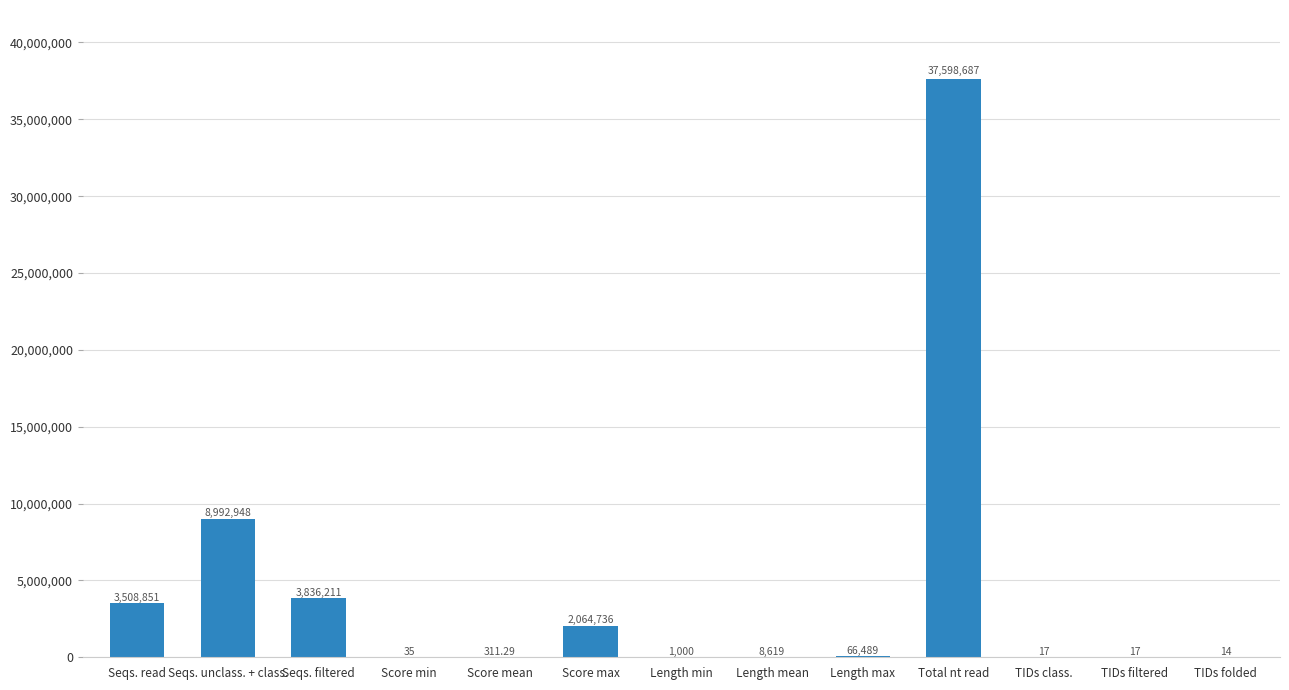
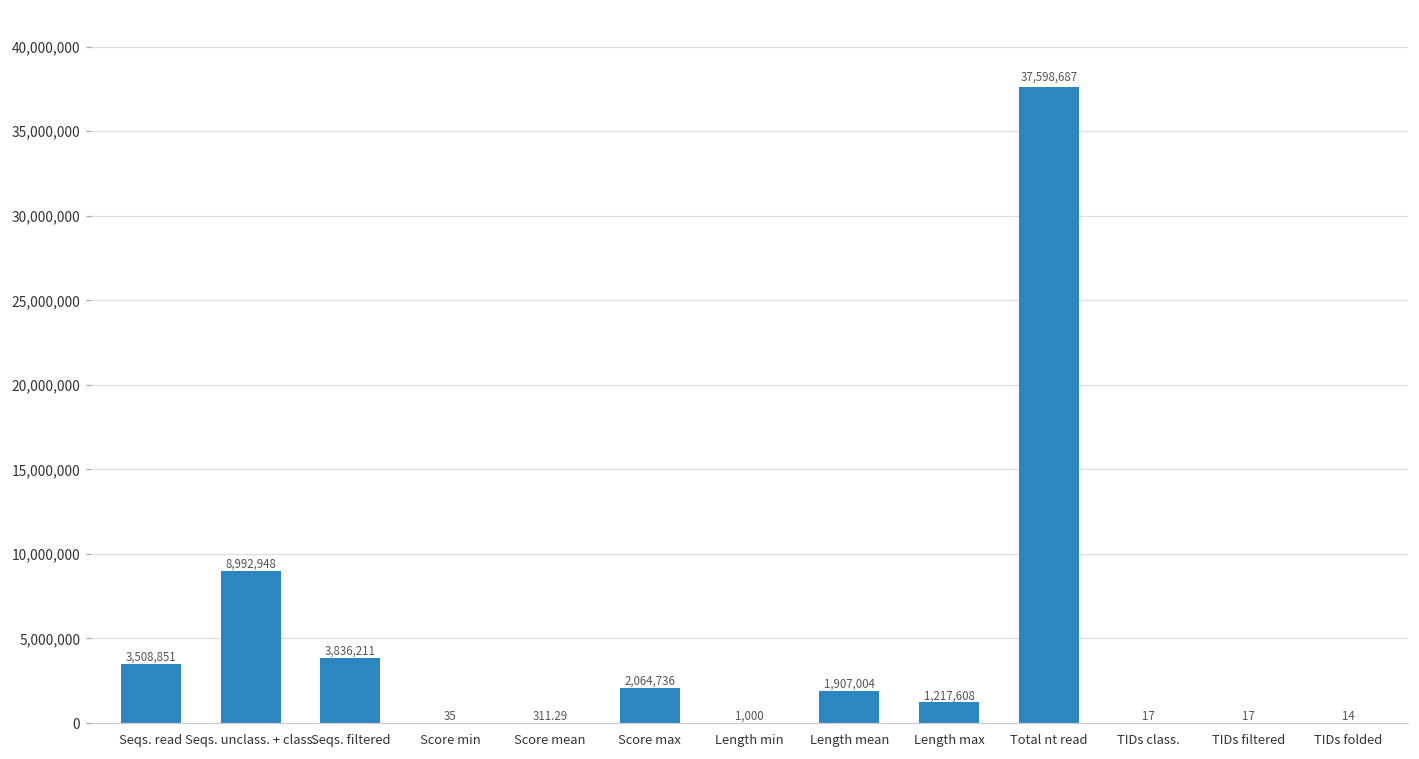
  {
    "Seqs. read": "3,508,851",
    "Seqs. unclass. + class.": "8,992,948",
    "Seqs. filtered": "3,836,211",
    "Score min": "35",
    "Score mean": "311.29",
    "Score max": "2,064,736",
    "Length min": "1,000",
-   "Length mean": "8,619",
-   "Length max": "66,489",
+   "Length mean": "1,907,004",
+   "Length max": "1,217,608",
    "Total nt read": "37,598,687",
    "TIDs class.": "17",
    "TIDs filtered": "17",
    "TIDs folded": "14"
  }
